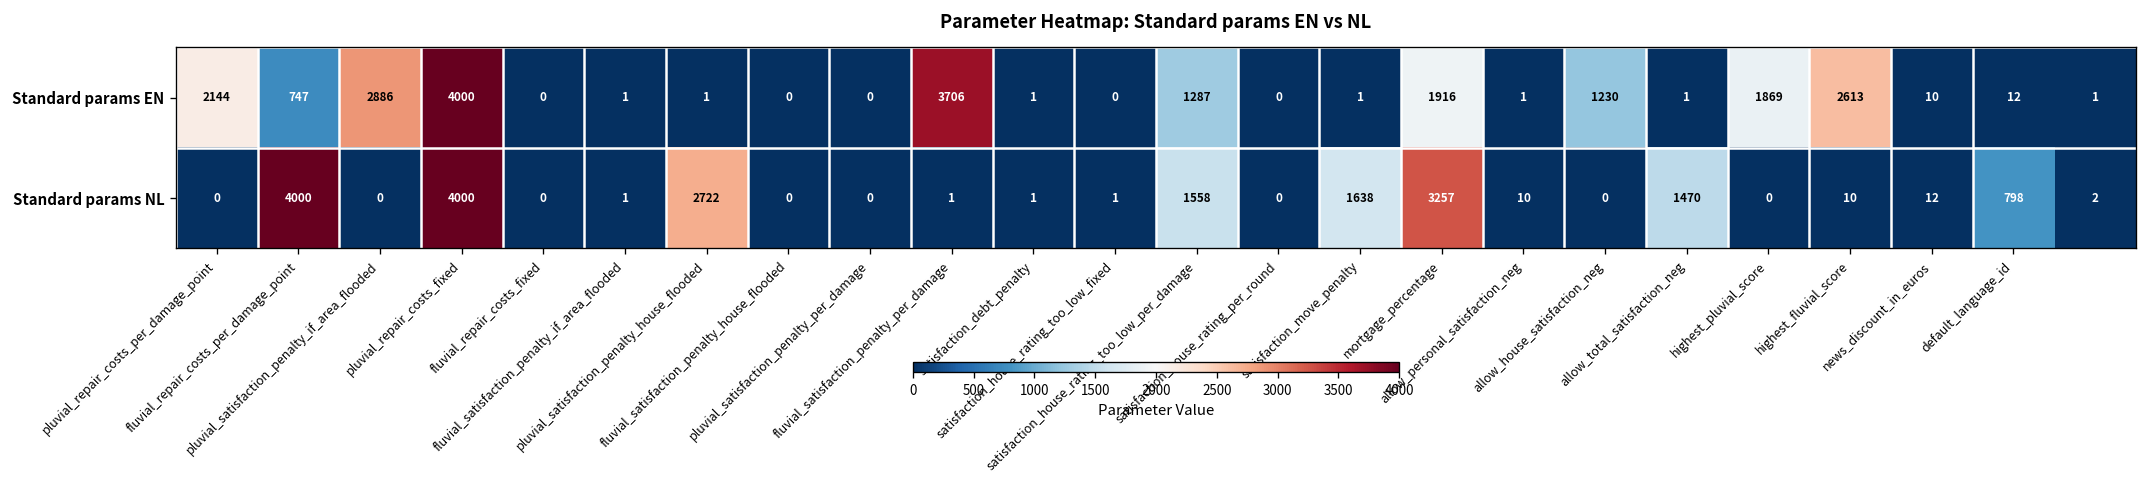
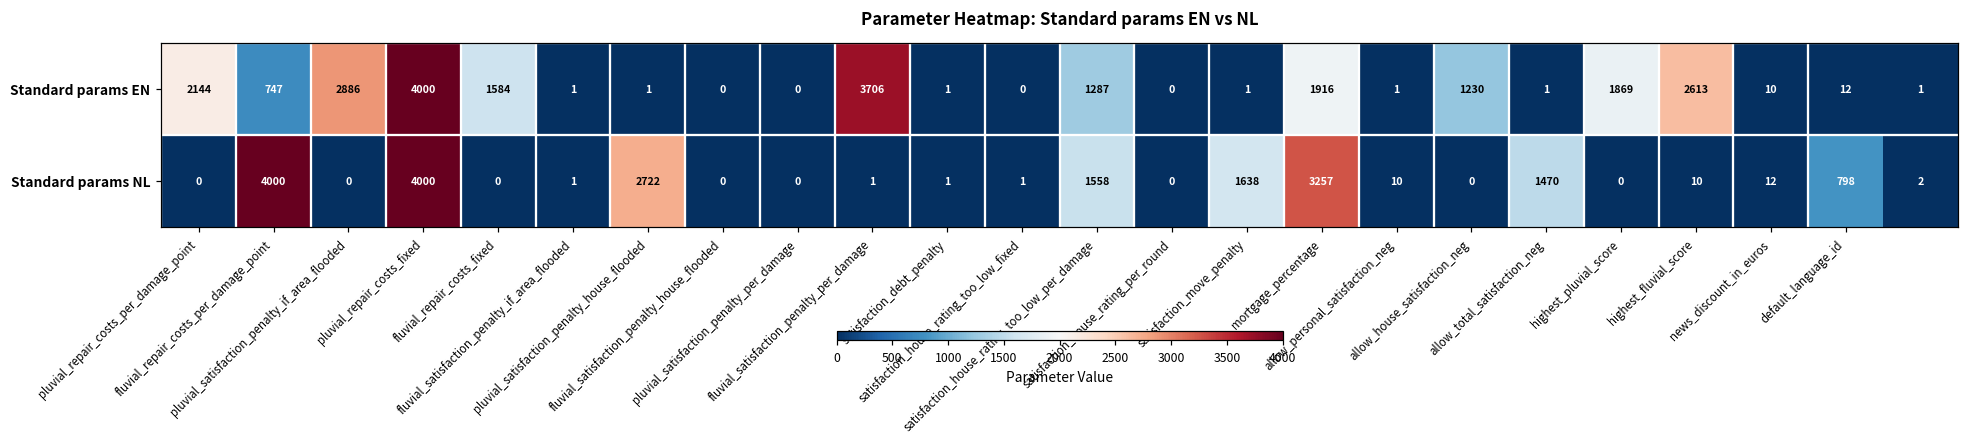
  {
    "Standard params EN": {
      "pluvial_repair_costs_per_damage_point": 2144,
      "fluvial_repair_costs_per_damage_point": 747,
      "pluvial_satisfaction_penalty_if_area_flooded": 2886,
      "pluvial_repair_costs_fixed": 4000,
-     "fluvial_repair_costs_fixed": 0,
+     "fluvial_repair_costs_fixed": 1584,
      "fluvial_satisfaction_penalty_if_area_flooded": 1,
      "pluvial_satisfaction_penalty_house_flooded": 1,
      "fluvial_satisfaction_penalty_house_flooded": 0,
      "pluvial_satisfaction_penalty_per_damage": 0,
      "fluvial_satisfaction_penalty_per_damage": 3706,
      "satisfaction_debt_penalty": 1,
      "satisfaction_house_rating_too_low_fixed": 0,
      "satisfaction_house_rating_too_low_per_damage": 1287,
      "satisfaction_house_rating_per_round": 0,
      "satisfaction_move_penalty": 1,
      "mortgage_percentage": 1916,
      "allow_personal_satisfaction_neg": 1,
      "allow_house_satisfaction_neg": 1230,
      "allow_total_satisfaction_neg": 1,
      "highest_pluvial_score": 1869,
      "highest_fluvial_score": 2613,
      "news_discount_in_euros": 10,
      "default_language_id": 12
    },
    "Standard params NL": {
      "pluvial_repair_costs_per_damage_point": 0,
      "fluvial_repair_costs_per_damage_point": 4000,
      "pluvial_satisfaction_penalty_if_area_flooded": 0,
      "pluvial_repair_costs_fixed": 4000,
      "fluvial_repair_costs_fixed": 0,
      "fluvial_satisfaction_penalty_if_area_flooded": 1,
      "pluvial_satisfaction_penalty_house_flooded": 2722,
      "fluvial_satisfaction_penalty_house_flooded": 0,
      "pluvial_satisfaction_penalty_per_damage": 0,
      "fluvial_satisfaction_penalty_per_damage": 1,
      "satisfaction_debt_penalty": 1,
      "satisfaction_house_rating_too_low_fixed": 1,
      "satisfaction_house_rating_too_low_per_damage": 1558,
      "satisfaction_house_rating_per_round": 0,
      "satisfaction_move_penalty": 1638,
      "mortgage_percentage": 3257,
      "allow_personal_satisfaction_neg": 10,
      "allow_house_satisfaction_neg": 0,
      "allow_total_satisfaction_neg": 1470,
      "highest_pluvial_score": 0,
      "highest_fluvial_score": 10,
      "news_discount_in_euros": 12,
      "default_language_id": 798
    }
  }
